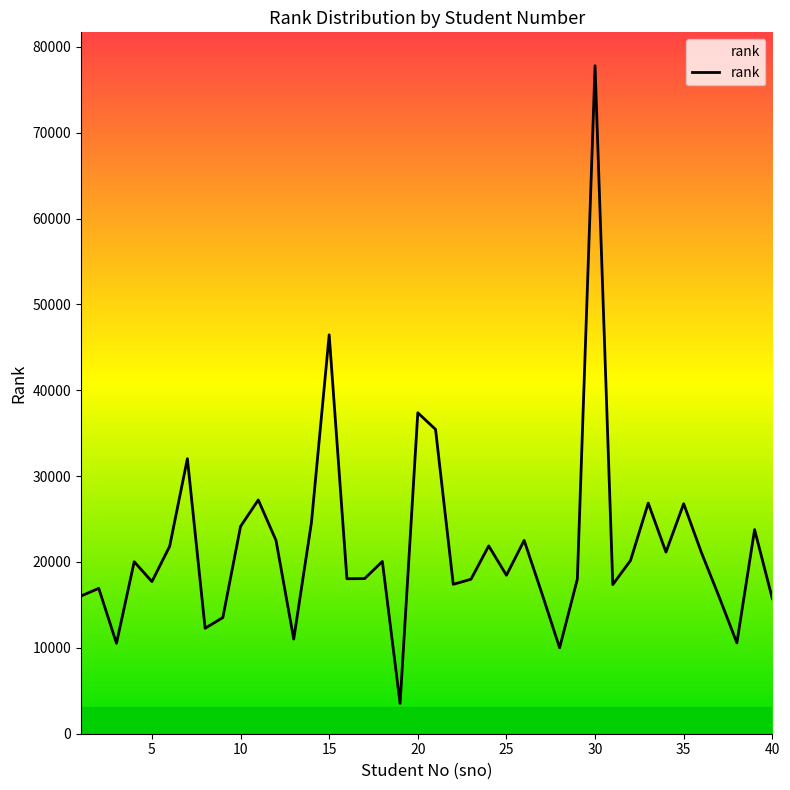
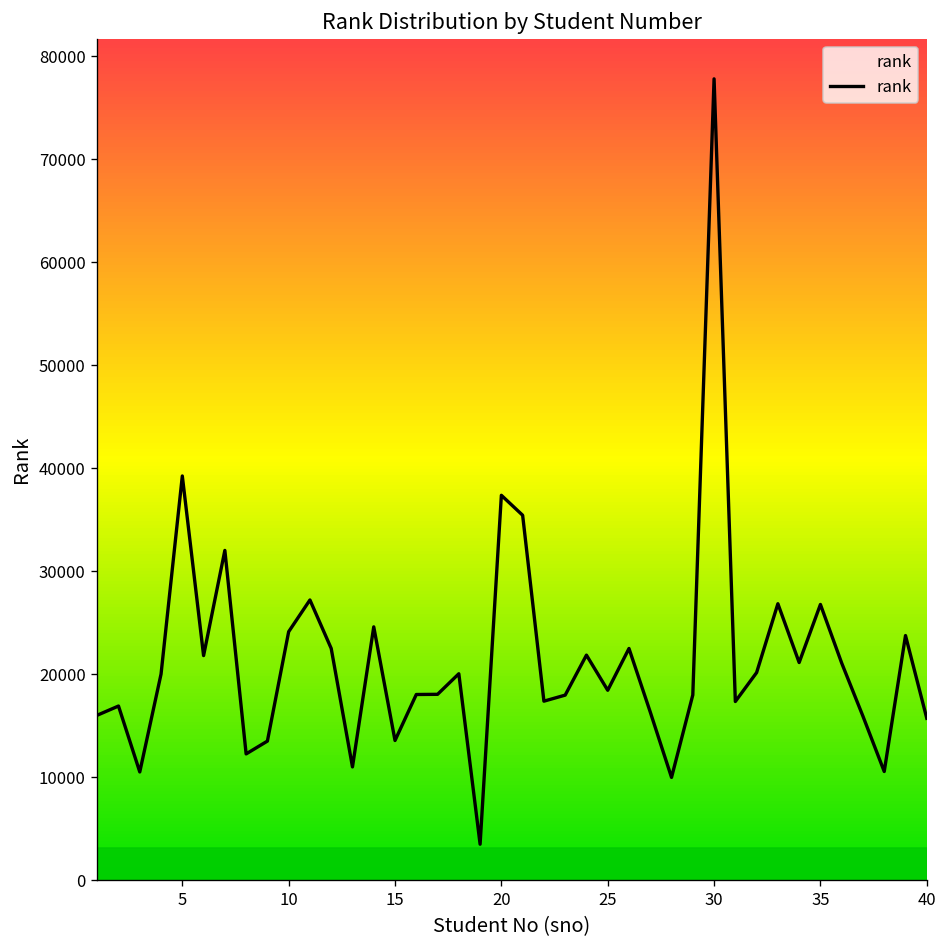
  {
-   "5": 18000,
+   "5": 39000,
    "10": 24000,
-   "15": 46000,
+   "15": 14000,
    "20": 37000,
    "25": 18000,
    "30": 78000,
    "35": 27000,
    "40": 16000
  }
